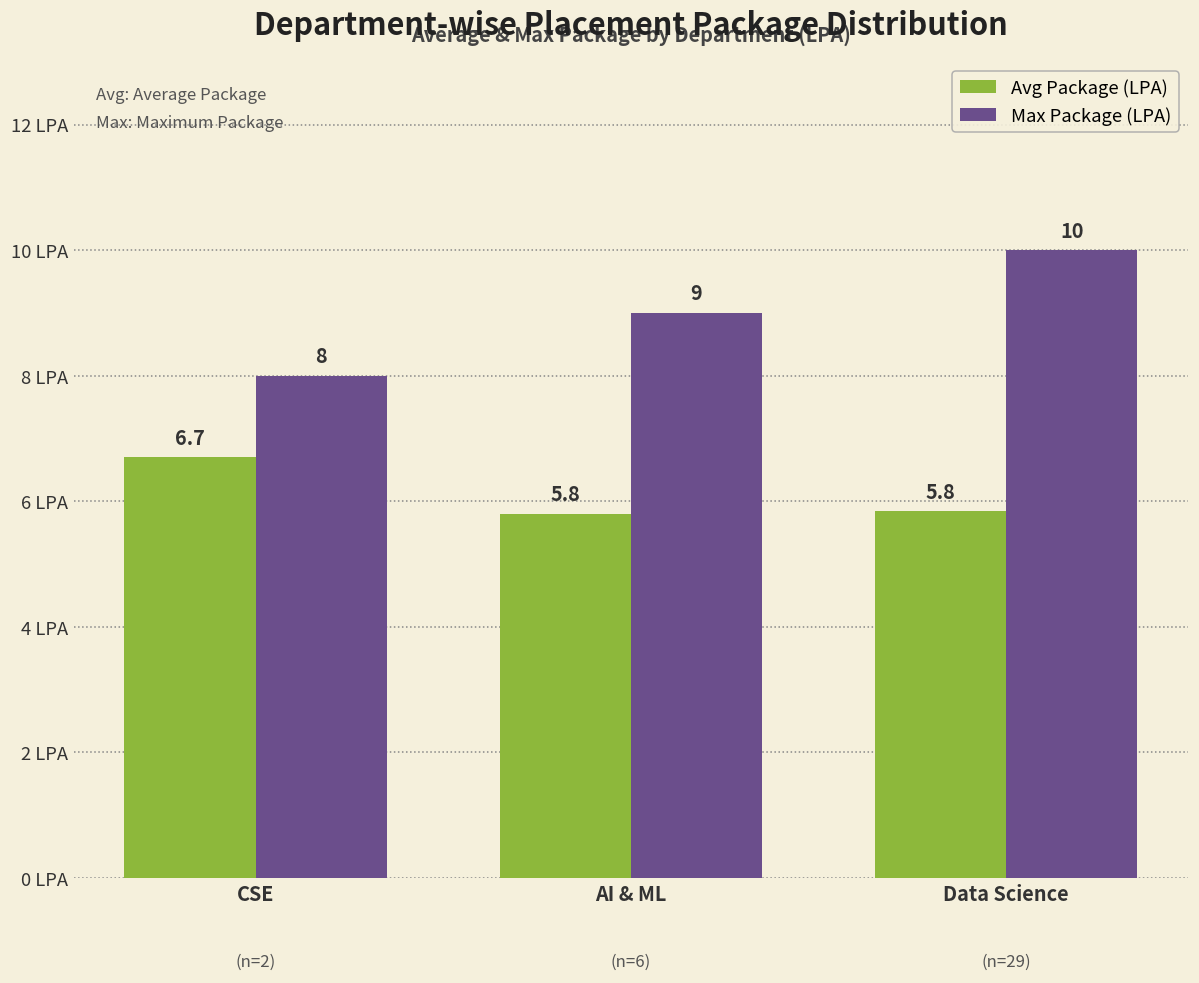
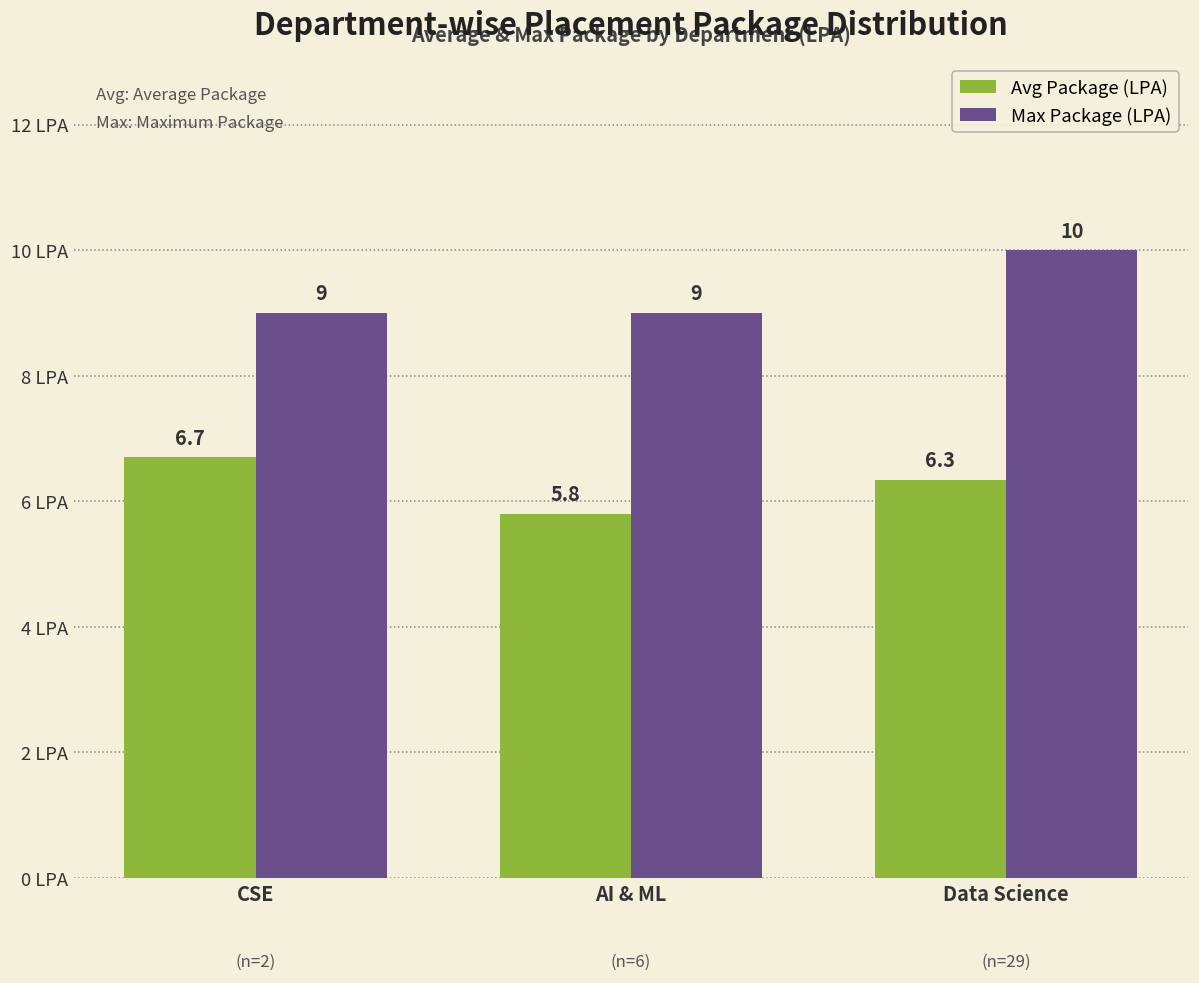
  {
    "Avg Package (LPA)": {
      "CSE": 6.7,
      "AI & ML": 5.8,
-     "Data Science": 5.8
+     "Data Science": 6.3
    },
    "Max Package (LPA)": {
-     "CSE": 8,
+     "CSE": 9,
      "AI & ML": 9,
      "Data Science": 10
    }
  }
